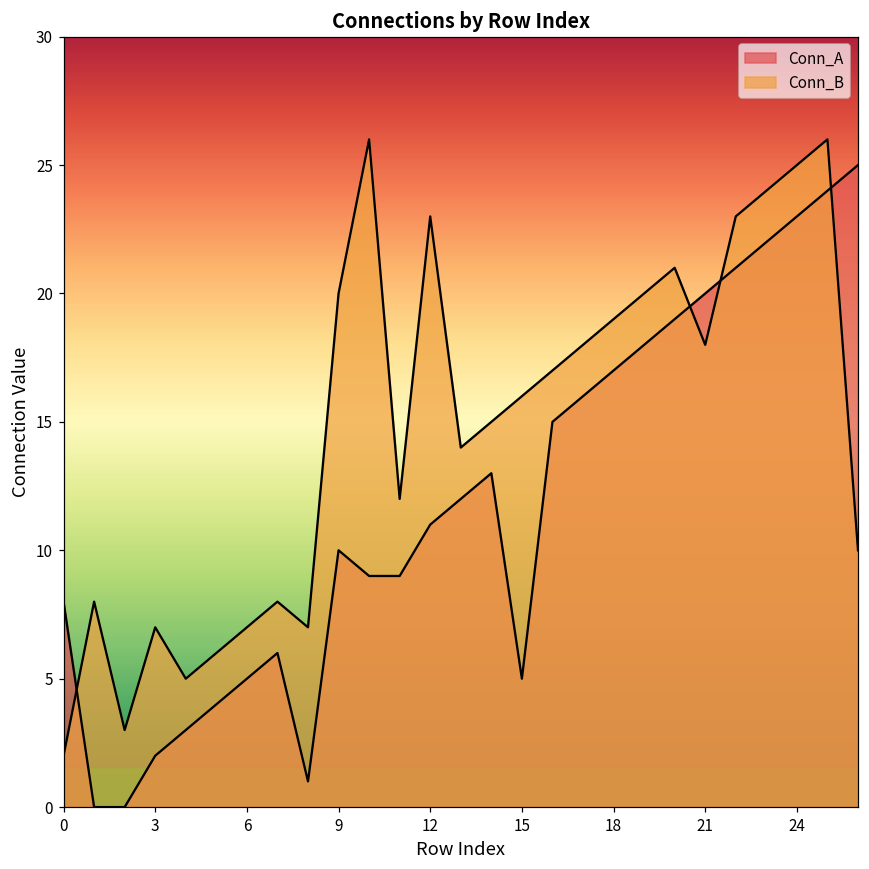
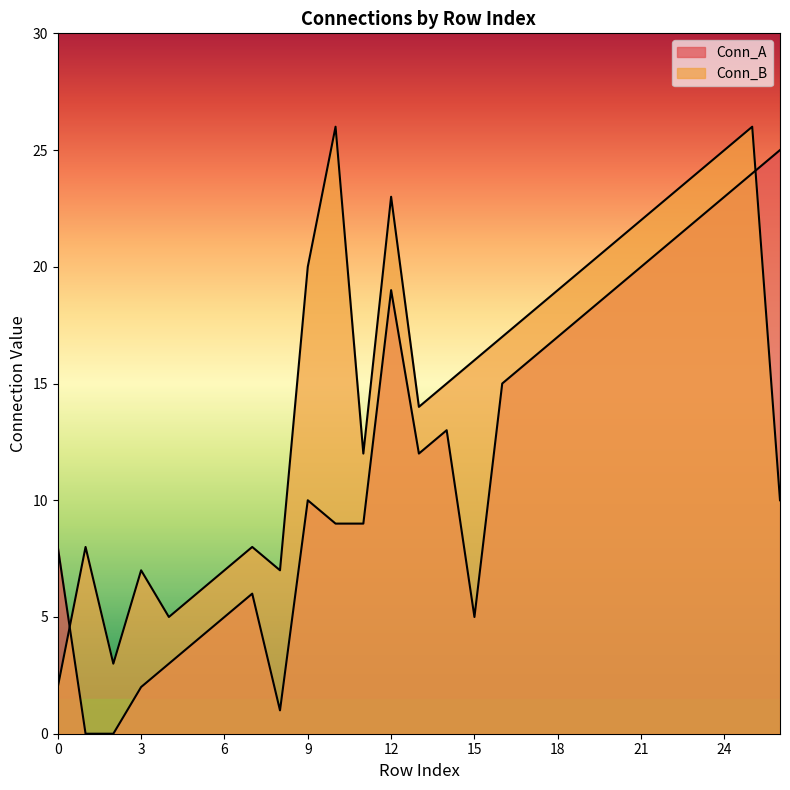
  {
    "Conn_A": {
      "0": 8,
      "3": 2,
      "6": 5,
      "9": 10,
-     "12": 11,
+     "12": 19,
      "15": 5,
      "18": 17,
      "21": 20,
      "24": 23
    },
    "Conn_B": {
      "0": 2,
      "3": 7,
      "6": 7,
      "9": 20,
      "12": 23,
      "15": 16,
      "18": 19,
-     "21": 18,
+     "21": 22,
      "24": 25
    }
  }
